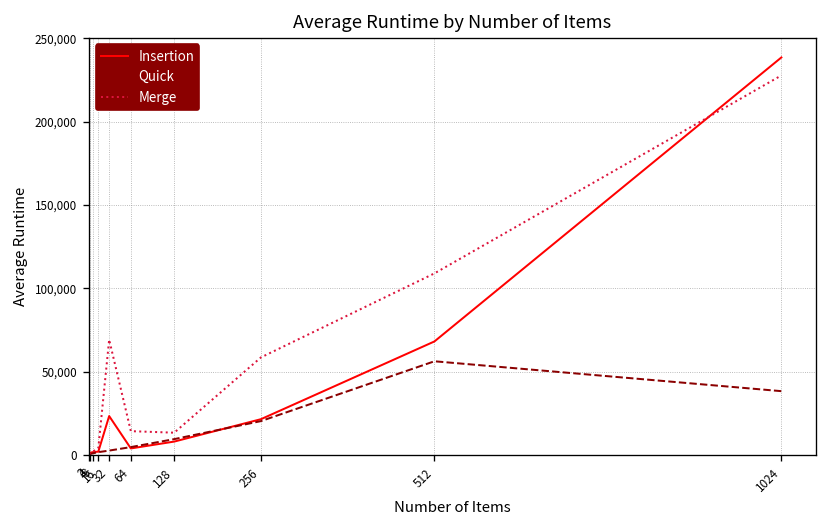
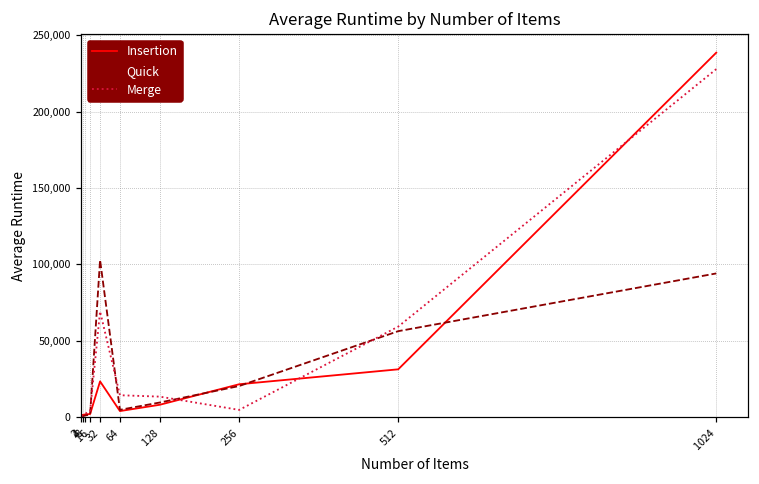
  {
    "Insertion": {
      "32": "23,000",
-     "512": "68,000",
+     "512": "31,000",
      "1024": "239,000"
    },
    "Quick": {
-     "32": "3,000",
+     "32": "103,000",
      "512": "56,000",
-     "1024": "38,000"
+     "1024": "94,000"
    },
    "Merge": {
      "16": "4,000",
      "32": "69,000",
      "64": "14,000",
      "128": "13,000",
-     "256": "59,000",
-     "512": "109,000",
+     "256": "5,000",
+     "512": "59,000",
      "1024": "228,000"
    }
  }
